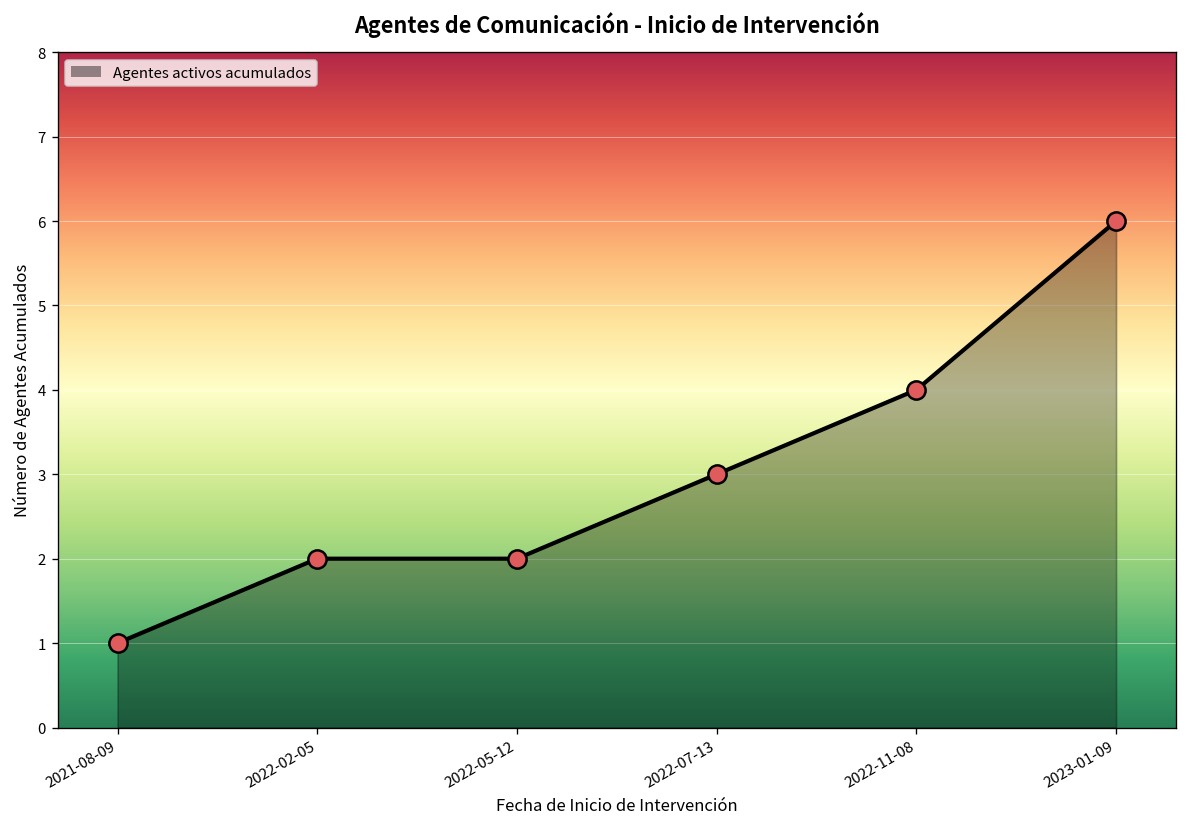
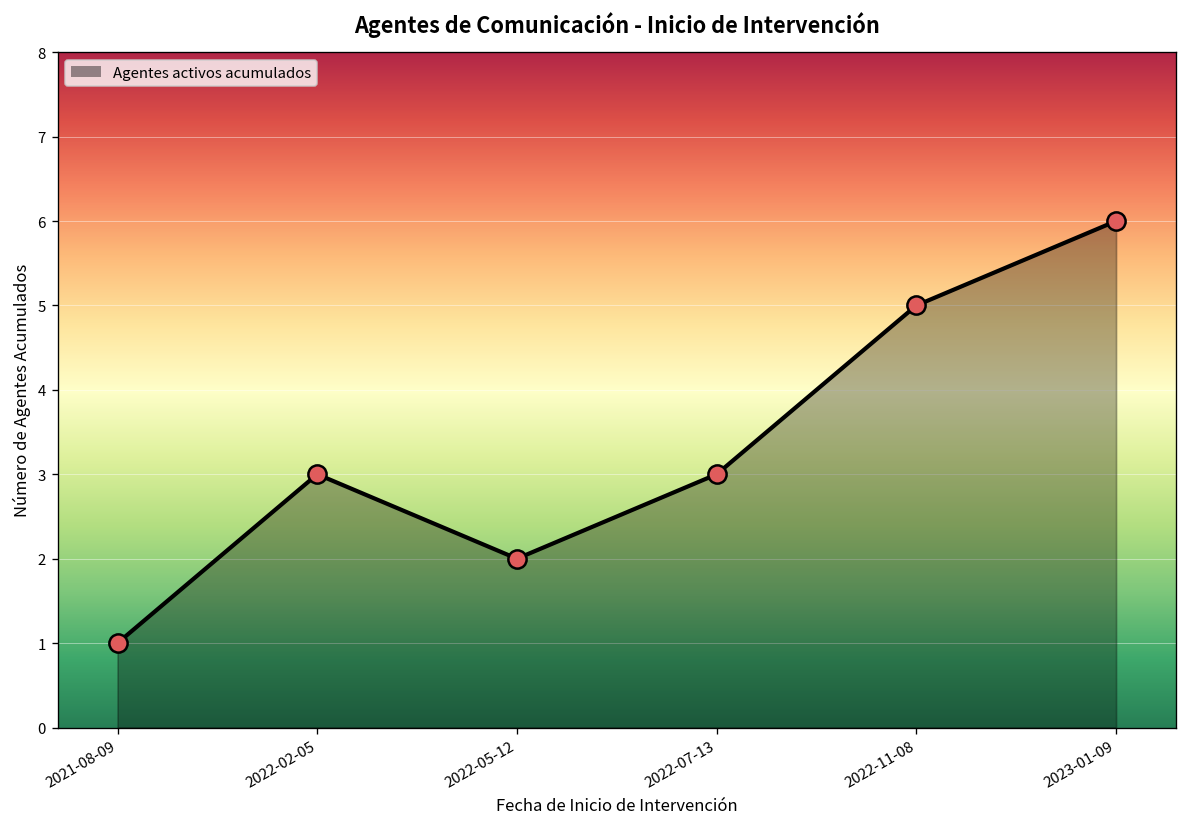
  {
    "2021-08-09": 1,
-   "2022-02-05": 2,
+   "2022-02-05": 3,
    "2022-05-12": 2,
    "2022-07-13": 3,
-   "2022-11-08": 4,
+   "2022-11-08": 5,
    "2023-01-09": 6
  }
